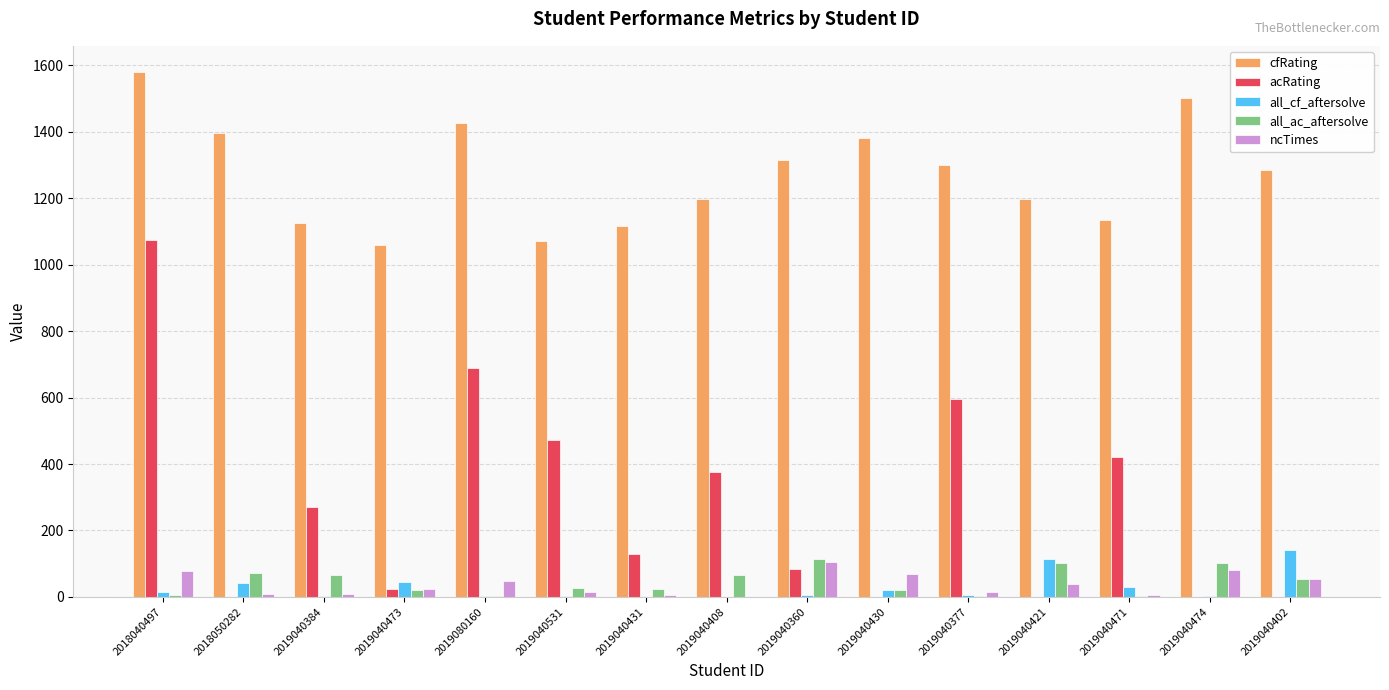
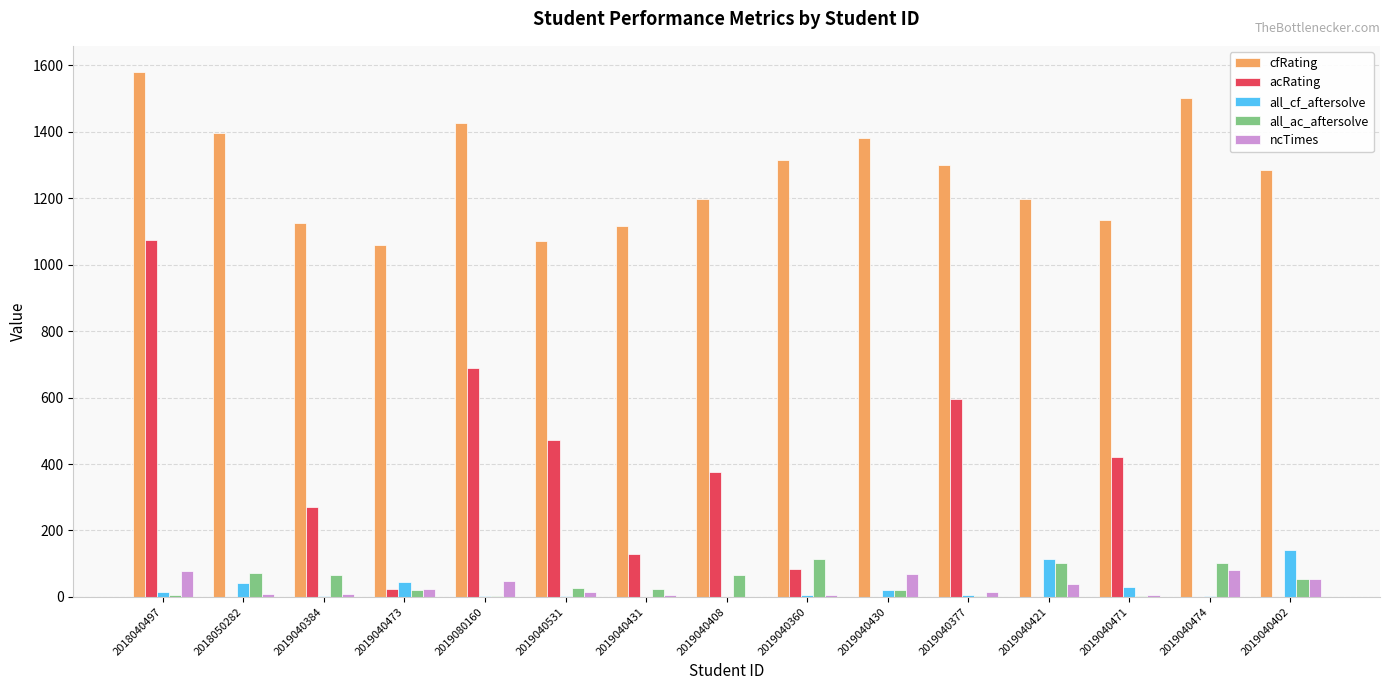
  {
    "cfRating": {
      "2018040497": 1580,
      "2018050282": 1400,
      "2019040384": 1130,
      "2019040473": 1060,
      "2019080160": 1430,
      "2019040531": 1070,
      "2019040431": 1120,
      "2019040408": 1200,
      "2019040360": 1320,
      "2019040430": 1380,
      "2019040377": 1300,
      "2019040421": 1200,
      "2019040471": 1140,
      "2019040474": 1500,
      "2019040402": 1280
    },
    "acRating": {
      "2018040497": 1070,
      "2018050282": 0,
      "2019040384": 270,
      "2019040473": 30,
      "2019080160": 690,
      "2019040531": 470,
      "2019040431": 130,
      "2019040408": 380,
      "2019040360": 80,
      "2019040430": 0,
      "2019040377": 600,
      "2019040421": 0,
      "2019040471": 420,
      "2019040474": 0,
      "2019040402": 0
    },
    "all_cf_aftersolve": {
      "2018040497": 20,
      "2018050282": 40,
      "2019040473": 50,
      "2019040430": 20,
      "2019040421": 110,
      "2019040471": 30,
      "2019040402": 140
    },
    "all_ac_aftersolve": {
      "2018050282": 70,
      "2019040384": 70,
      "2019040473": 20,
      "2019040531": 30,
      "2019040431": 20,
      "2019040408": 70,
      "2019040360": 120,
      "2019040430": 20,
      "2019040421": 100,
      "2019040474": 100,
      "2019040402": 50
    },
    "ncTimes": {
      "2018040497": 80,
      "2018050282": 10,
      "2019040384": 10,
      "2019040473": 20,
      "2019080160": 50,
      "2019040531": 10,
-     "2019040360": 110,
+     "2019040360": 10,
      "2019040430": 70,
      "2019040377": 20,
      "2019040421": 40,
      "2019040474": 80,
      "2019040402": 60
    }
  }
